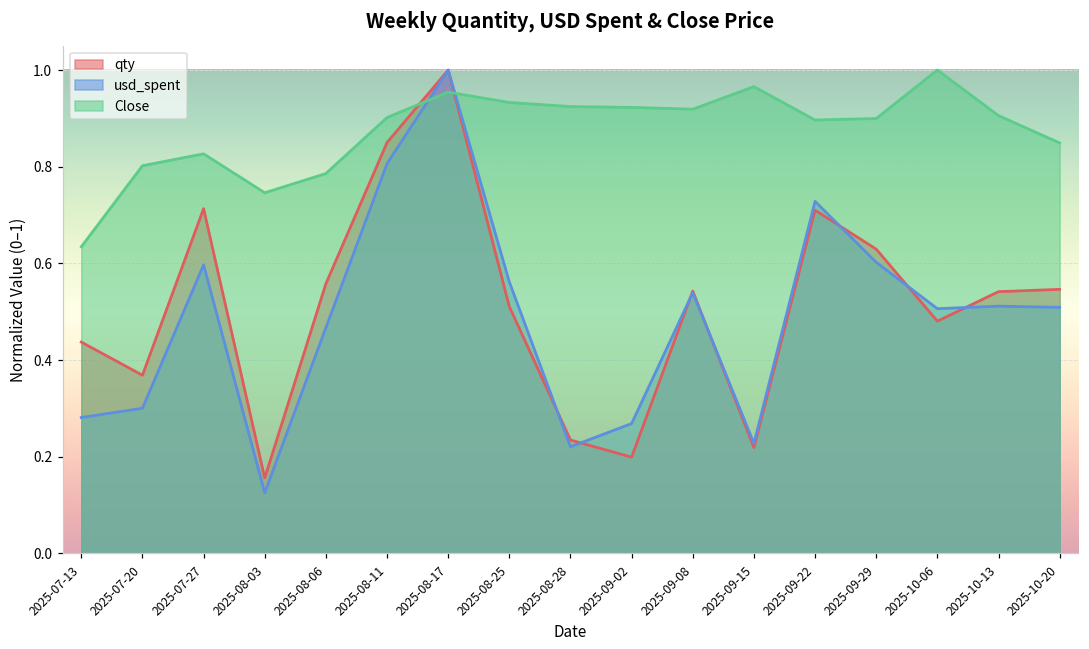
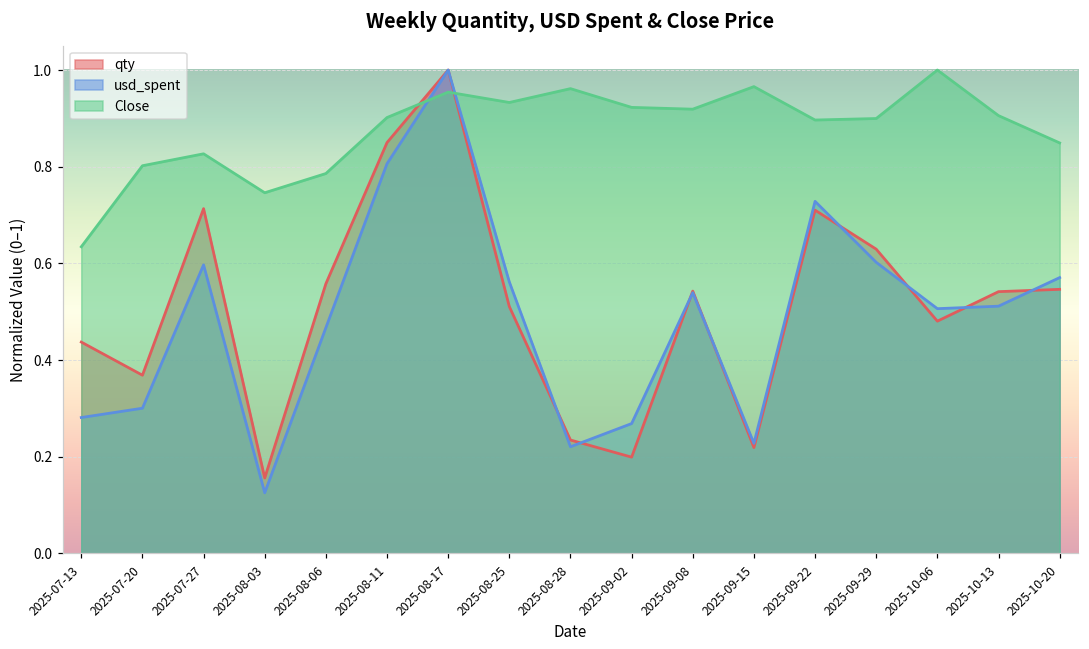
  {
    "qty": {
      "2025-07-13": 0.44,
      "2025-07-20": 0.37,
      "2025-07-27": 0.71,
      "2025-08-03": 0.16,
      "2025-08-06": 0.56,
      "2025-08-11": 0.85,
      "2025-08-25": 0.51,
      "2025-08-28": 0.23,
      "2025-09-02": 0.20,
      "2025-09-15": 0.22,
      "2025-09-22": 0.71,
      "2025-09-29": 0.63,
      "2025-10-06": 0.48,
      "2025-10-13": 0.54,
      "2025-10-20": 0.55
    },
    "usd_spent": {
      "2025-07-13": 0.28,
      "2025-07-20": 0.30,
      "2025-07-27": 0.60,
      "2025-08-03": 0.13,
      "2025-08-06": 0.47,
      "2025-08-11": 0.81,
      "2025-08-25": 0.56,
      "2025-08-28": 0.22,
      "2025-09-02": 0.27,
      "2025-09-15": 0.23,
      "2025-09-22": 0.73,
      "2025-09-29": 0.60,
      "2025-10-06": 0.51,
      "2025-10-13": 0.51,
-     "2025-10-20": 0.51
+     "2025-10-20": 0.57
    },
    "Close": {
      "2025-07-13": 0.63,
      "2025-07-20": 0.80,
      "2025-07-27": 0.83,
      "2025-08-03": 0.75,
      "2025-08-06": 0.79,
      "2025-08-11": 0.90,
      "2025-08-17": 0.95,
      "2025-08-25": 0.93,
-     "2025-08-28": 0.92,
+     "2025-08-28": 0.96,
      "2025-09-02": 0.92,
      "2025-09-08": 0.92,
      "2025-09-15": 0.97,
      "2025-09-22": 0.90,
      "2025-09-29": 0.90,
      "2025-10-06": 1.00,
      "2025-10-13": 0.91,
      "2025-10-20": 0.85
    }
  }
